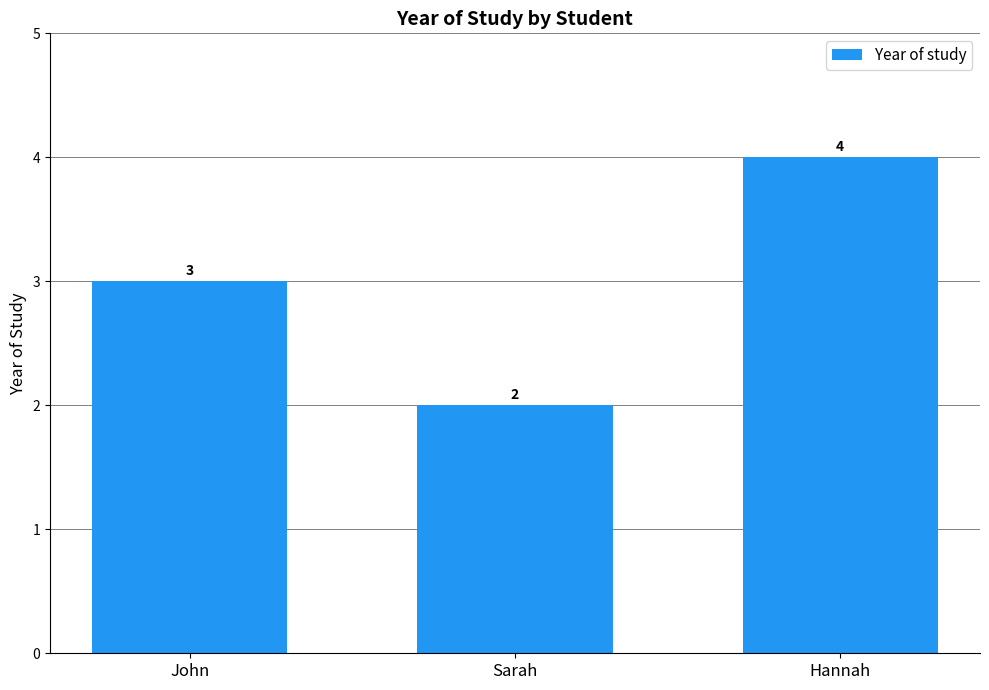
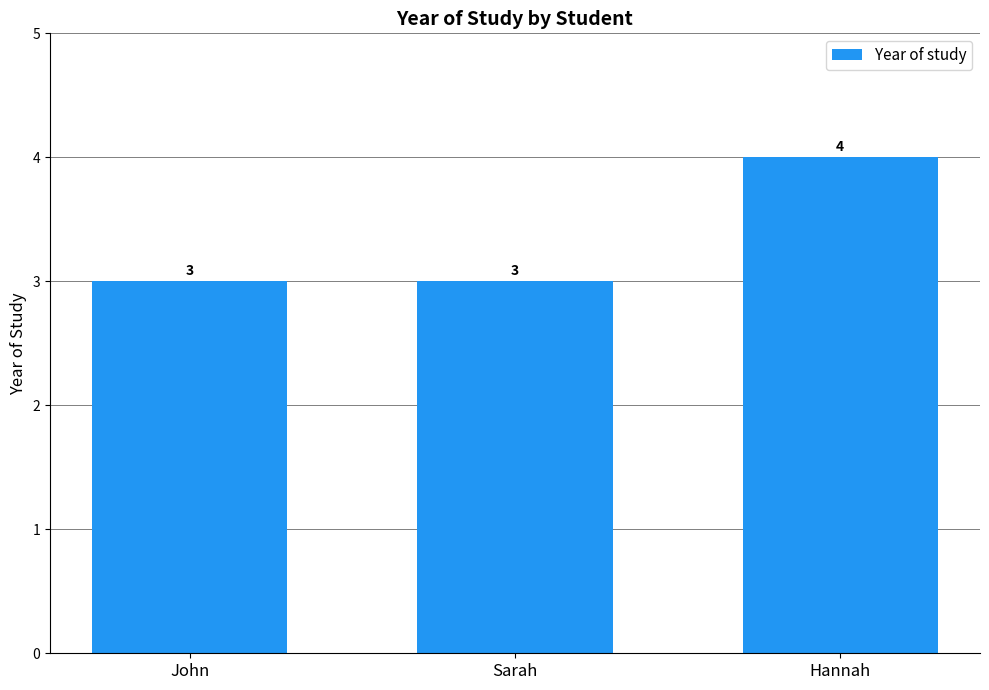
  {
    "John": 3,
-   "Sarah": 2,
+   "Sarah": 3,
    "Hannah": 4
  }
